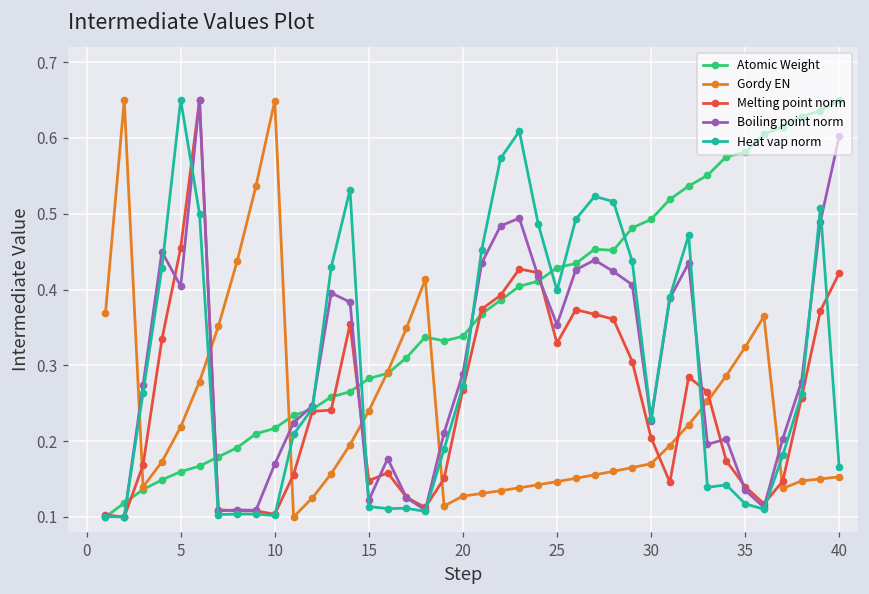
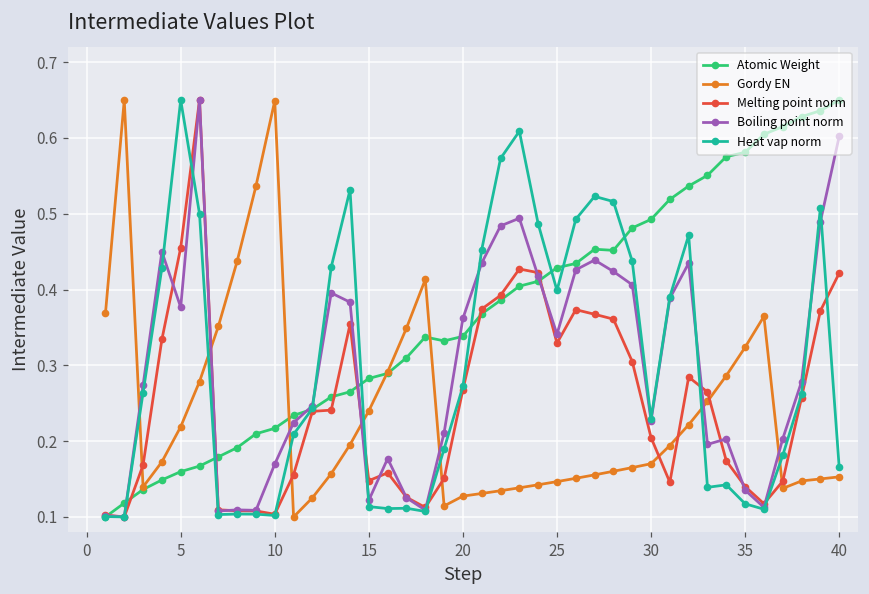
  {
    "Boiling point norm": {
-     "5": 0.40,
+     "5": 0.38,
      "10": 0.17,
      "15": 0.12,
-     "20": 0.29,
-     "25": 0.35,
+     "20": 0.36,
+     "25": 0.34,
      "35": 0.14
    }
  }
